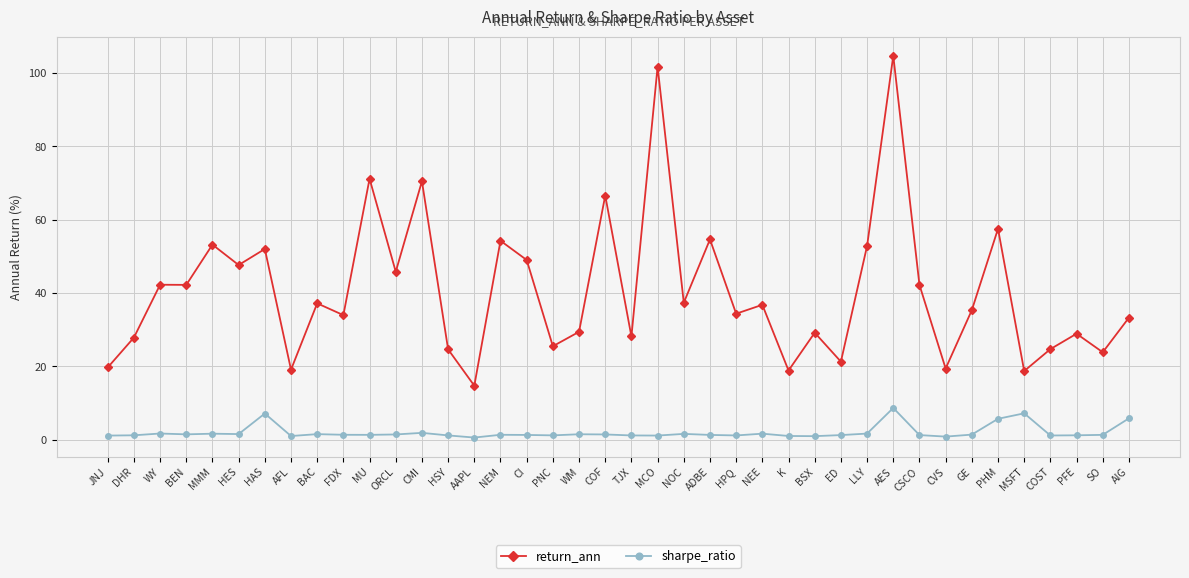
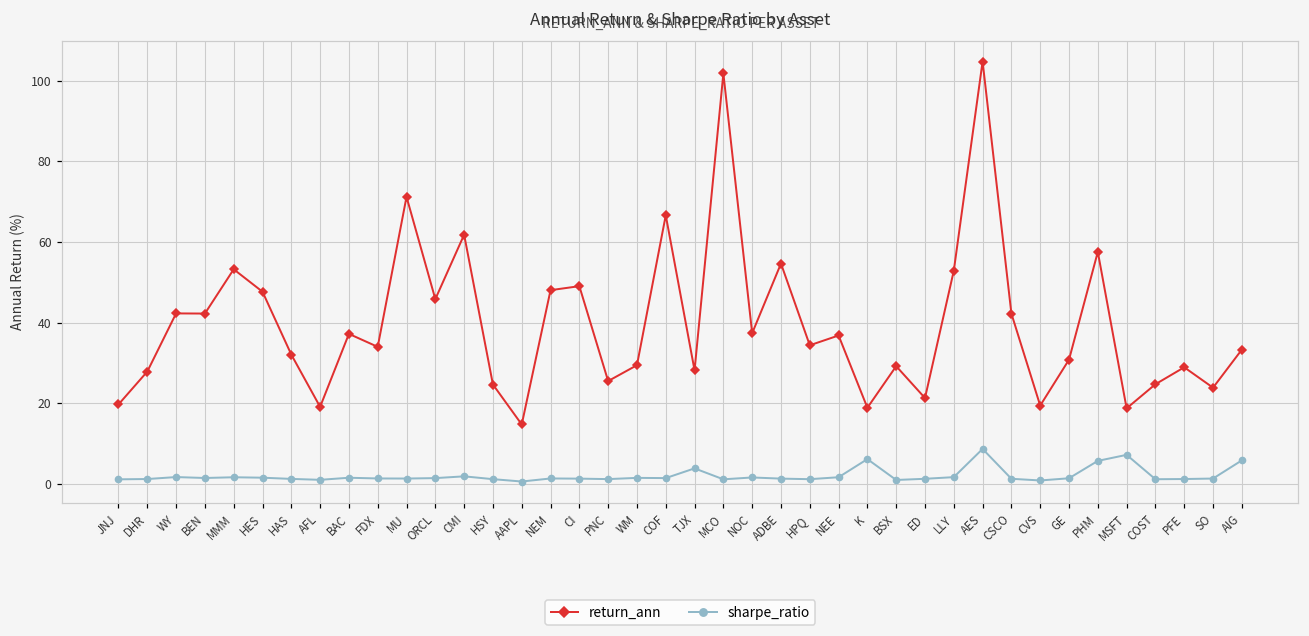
  {
    "return_ann": {
      "JNJ": 20,
      "DHR": 28,
      "WY": 42,
      "BEN": 42,
      "MMM": 53,
      "HES": 48,
-     "HAS": 52,
+     "HAS": 32,
      "AFL": 19,
      "BAC": 37,
      "FDX": 34,
      "MU": 71,
      "ORCL": 46,
-     "CMI": 70,
+     "CMI": 62,
      "HSY": 25,
      "AAPL": 15,
-     "NEM": 54,
+     "NEM": 48,
      "CI": 49,
      "PNC": 25,
      "WM": 29,
      "COF": 67,
      "TJX": 28,
      "MCO": 102,
      "NOC": 37,
      "ADBE": 55,
      "HPQ": 34,
      "NEE": 37,
      "K": 19,
      "BSX": 29,
      "ED": 21,
      "LLY": 53,
      "AES": 105,
      "CSCO": 42,
      "CVS": 19,
-     "GE": 35,
+     "GE": 31,
      "PHM": 58,
      "MSFT": 19,
      "COST": 25,
      "PFE": 29,
      "SO": 24,
      "AIG": 33
    },
    "sharpe_ratio": {
      "JNJ": 1,
      "DHR": 1,
      "WY": 2,
      "BEN": 1,
      "MMM": 2,
      "HES": 1,
-     "HAS": 7,
+     "HAS": 1,
      "AFL": 1,
      "BAC": 1,
      "FDX": 1,
      "MU": 1,
      "ORCL": 1,
      "CMI": 2,
      "HSY": 1,
      "AAPL": 1,
      "NEM": 1,
      "CI": 1,
      "PNC": 1,
      "WM": 1,
      "COF": 1,
-     "TJX": 1,
+     "TJX": 4,
      "MCO": 1,
      "NOC": 2,
      "ADBE": 1,
      "HPQ": 1,
      "NEE": 2,
-     "K": 1,
+     "K": 6,
      "BSX": 1,
      "ED": 1,
      "LLY": 2,
      "AES": 9,
      "CSCO": 1,
      "CVS": 1,
      "GE": 1,
      "PHM": 6,
      "MSFT": 7,
      "COST": 1,
      "PFE": 1,
      "SO": 1,
      "AIG": 6
    }
  }
